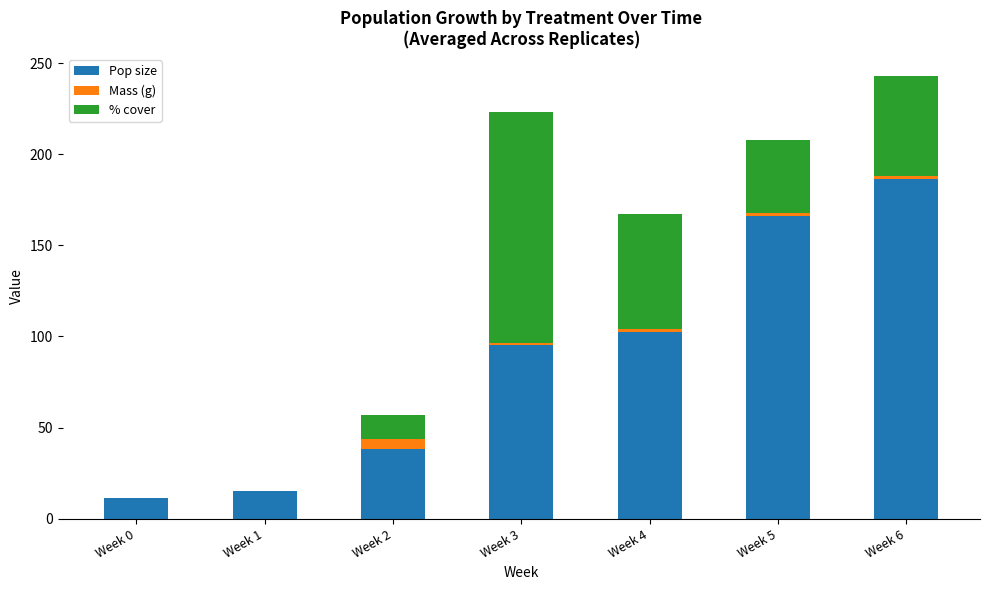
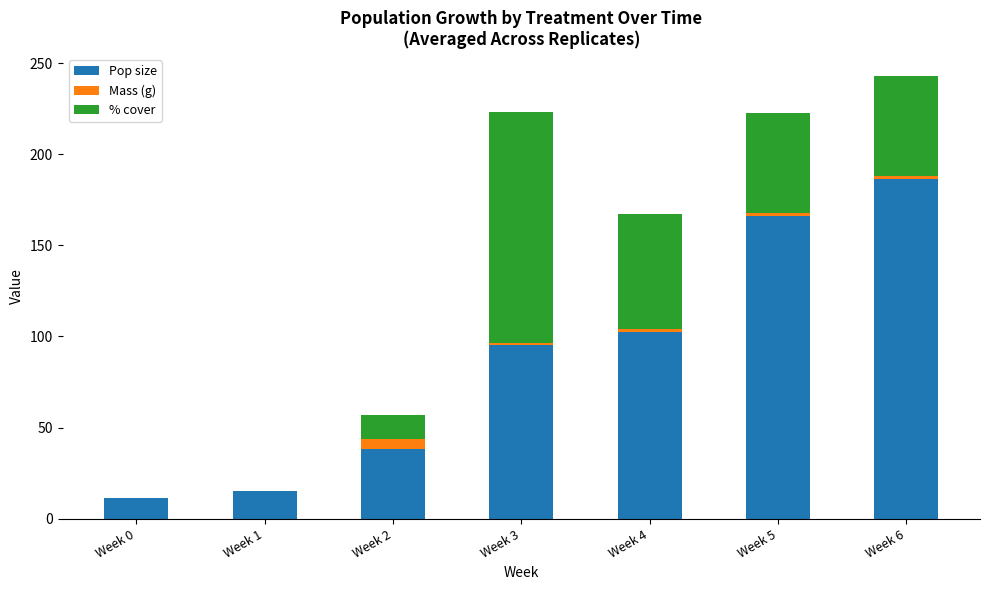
  {
    "Pop size": {
      "Week 0": 12,
      "Week 1": 15,
      "Week 2": 38,
      "Week 3": 95,
      "Week 4": 103,
      "Week 5": 166,
      "Week 6": 186
    },
    "Mass (g)": {
      "Week 0": 0,
      "Week 1": 0,
      "Week 2": 6,
      "Week 6": 2
    },
    "% cover": {
      "Week 0": 0,
      "Week 1": 0,
      "Week 2": 13,
      "Week 3": 127,
      "Week 4": 63,
-     "Week 5": 40,
+     "Week 5": 55,
      "Week 6": 55
    }
  }
